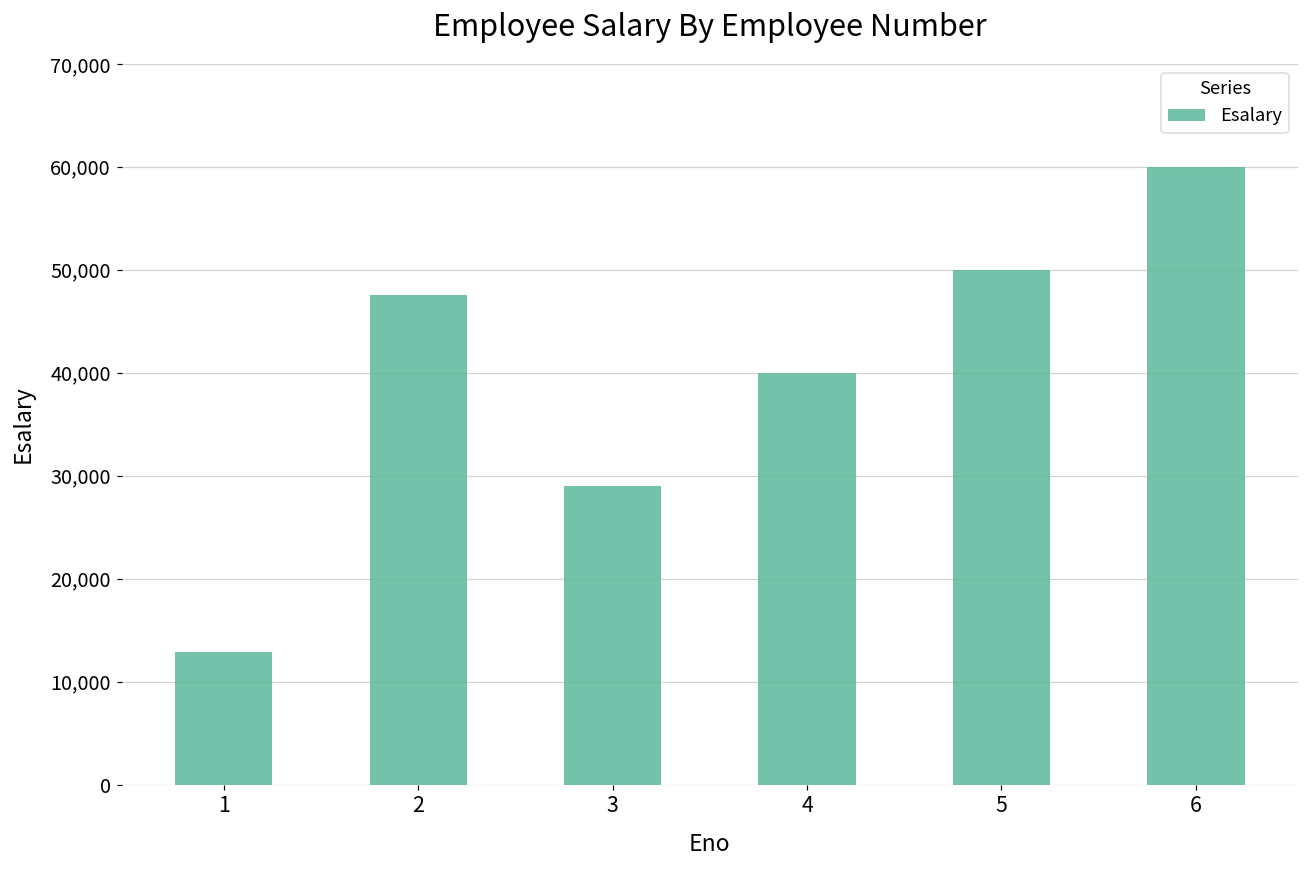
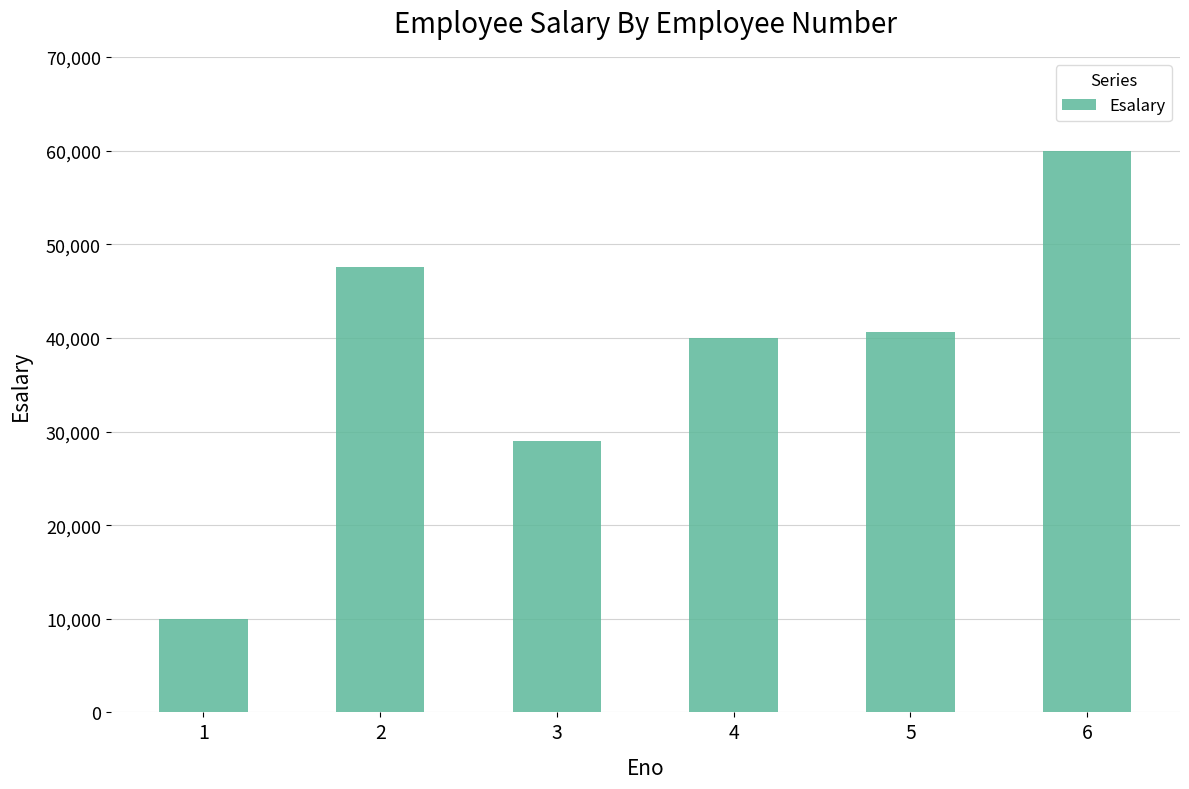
  {
-   "1": "13,000",
+   "1": "10,000",
    "2": "48,000",
    "3": "29,000",
    "4": "40,000",
-   "5": "50,000",
+   "5": "41,000",
    "6": "60,000"
  }
